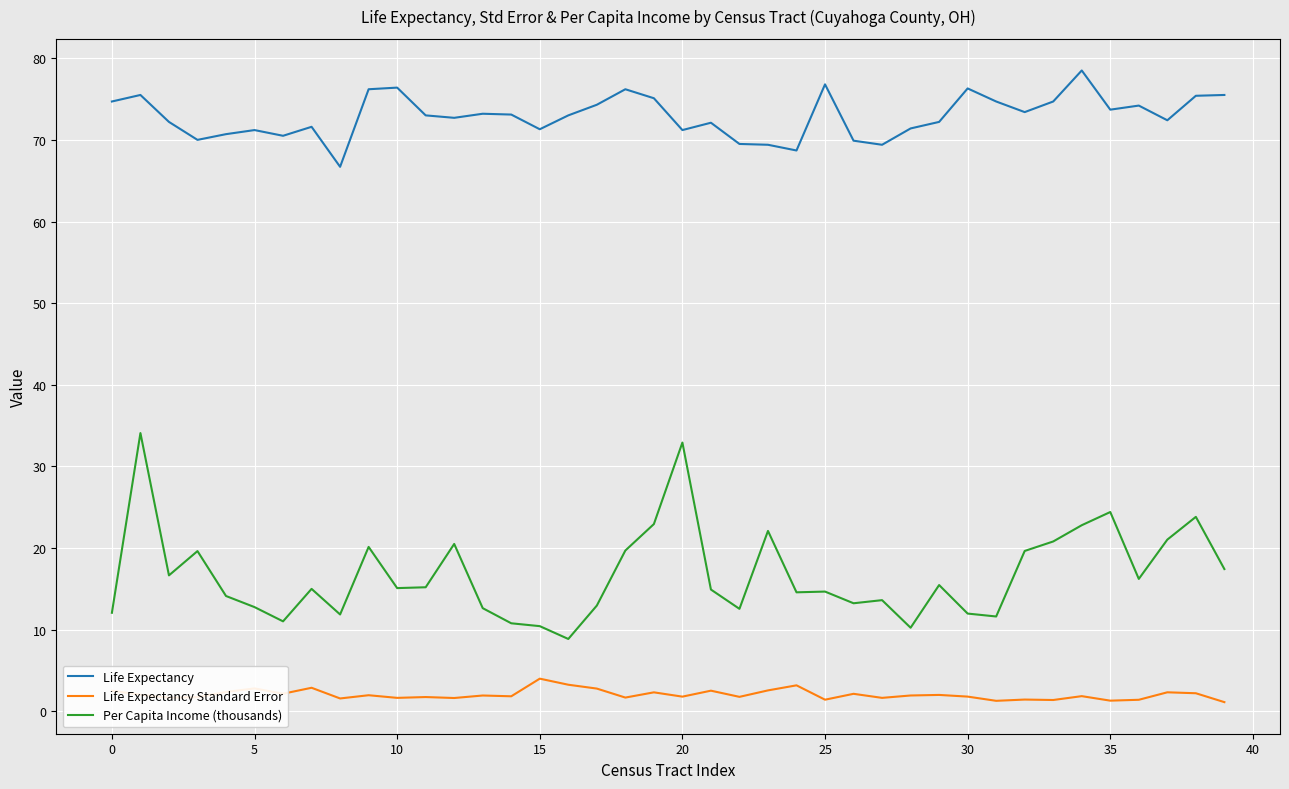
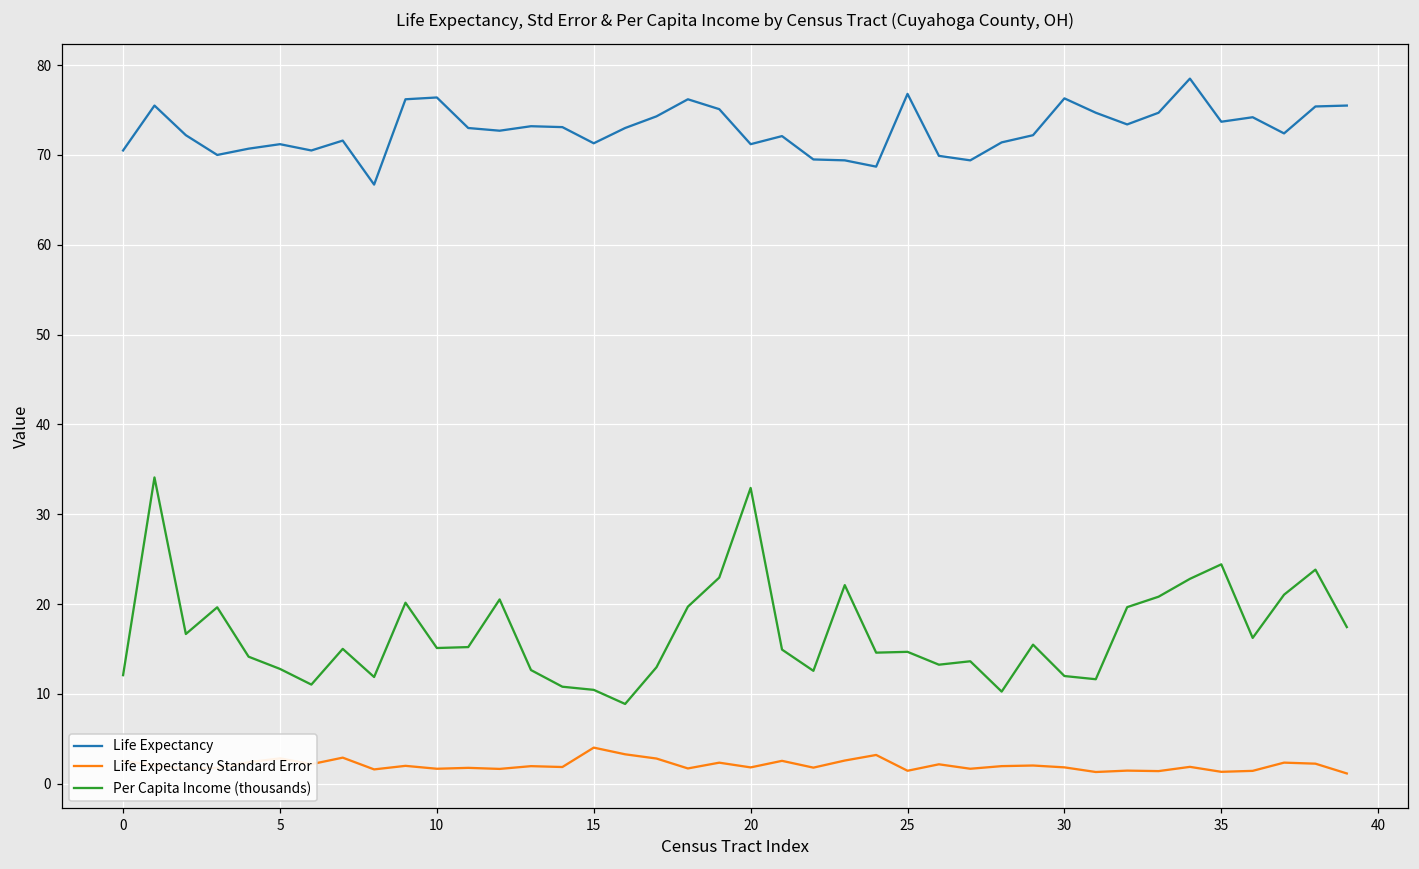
  {
    "Life Expectancy": {
-     "0": 75,
+     "0": 71,
      "5": 71,
      "10": 76,
      "15": 71,
      "20": 71,
      "25": 77,
      "30": 76,
      "35": 74
    },
    "Life Expectancy Standard Error": {
      "10": 2,
      "15": 4,
      "20": 2,
      "25": 1,
      "30": 2,
      "35": 1
    },
    "Per Capita Income (thousands)": {
      "0": 12,
      "5": 13,
      "10": 15,
      "15": 10,
      "20": 33,
      "25": 15,
      "30": 12,
      "35": 24
    }
  }
